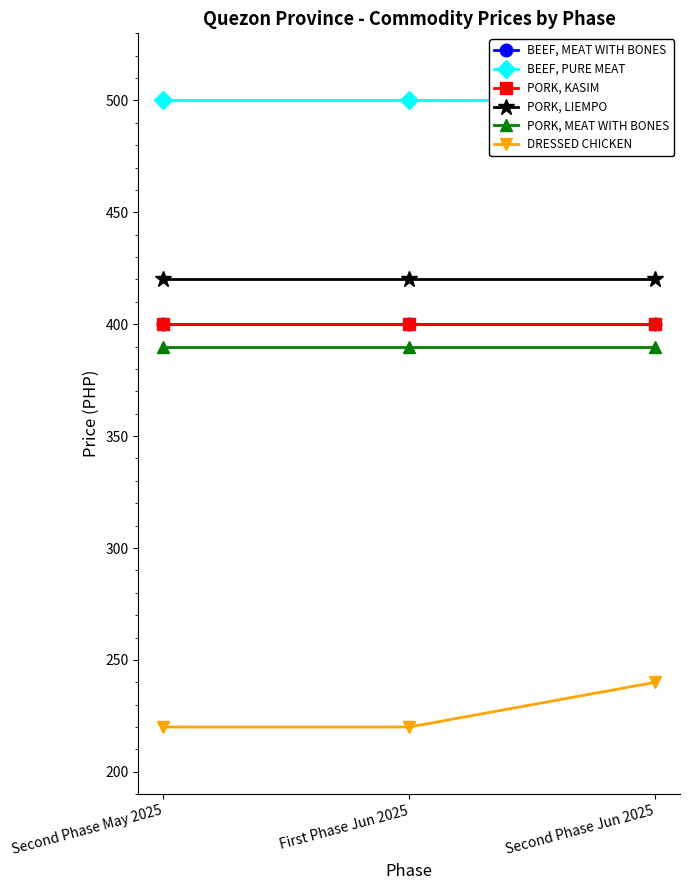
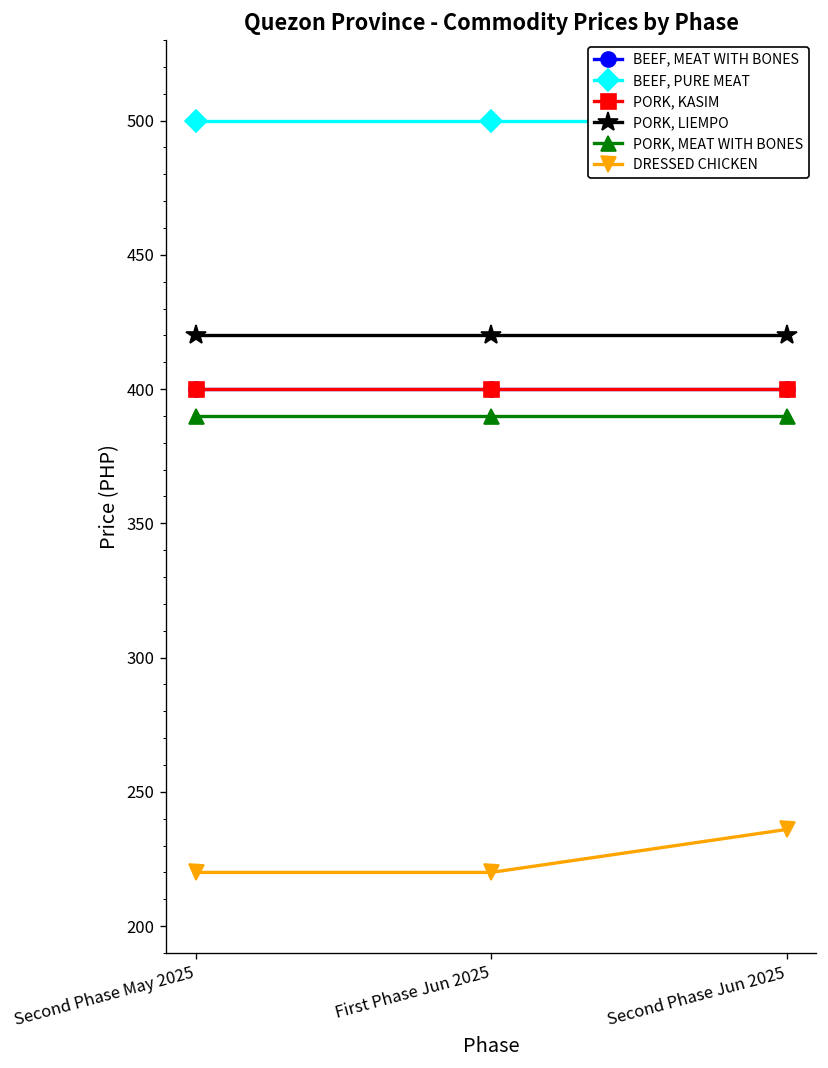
  {
    "PORK, KASIM": {
      "Second Phase May 2025": 400,
      "First Phase Jun 2025": 400,
      "Second Phase Jun 2025": 400
    },
    "BEEF, PURE MEAT": {
      "Second Phase May 2025": 500,
      "First Phase Jun 2025": 500
    },
    "PORK, LIEMPO": {
      "Second Phase May 2025": 420,
      "First Phase Jun 2025": 420,
      "Second Phase Jun 2025": 420
    },
    "PORK, MEAT WITH BONES": {
      "Second Phase May 2025": 390,
      "First Phase Jun 2025": 390,
      "Second Phase Jun 2025": 390
    },
    "DRESSED CHICKEN": {
      "Second Phase May 2025": 220,
      "First Phase Jun 2025": 220,
-     "Second Phase Jun 2025": 240
+     "Second Phase Jun 2025": 236
    }
  }
